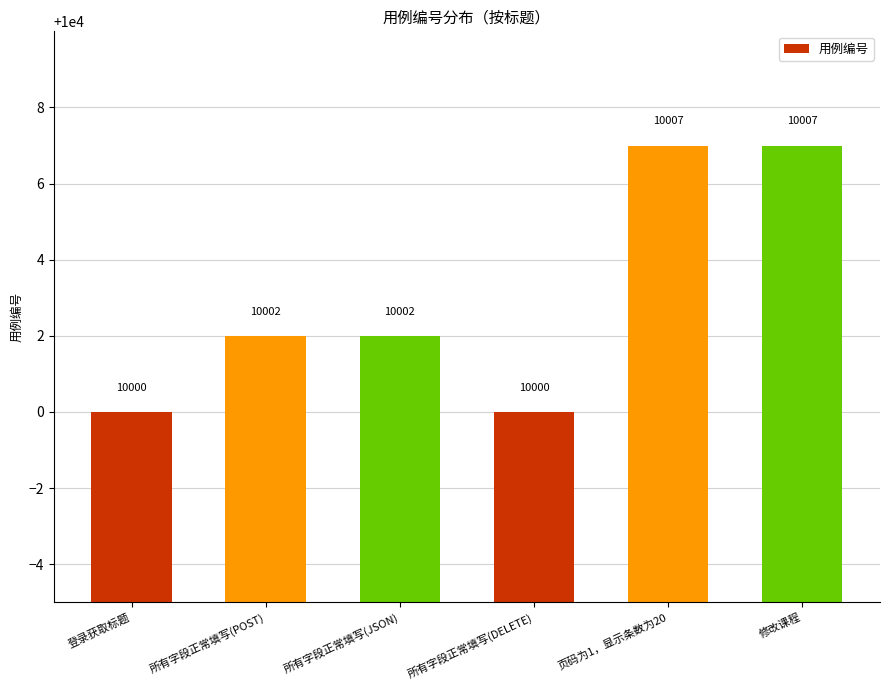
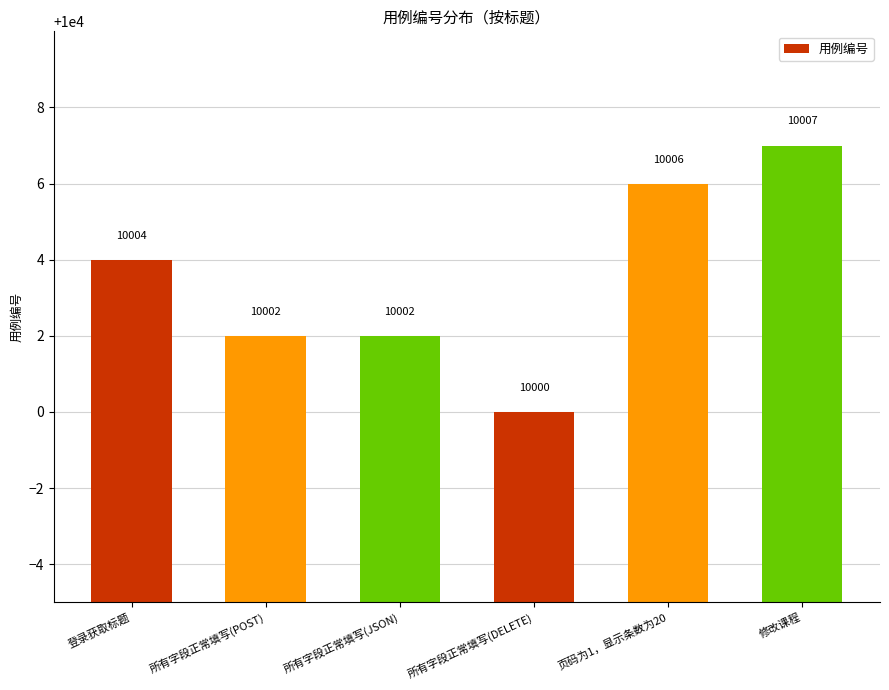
  {
-   "登录获取标题": 10000,
+   "登录获取标题": 10004,
    "所有字段正常填写(POST)": 10002,
    "所有字段正常填写(JSON)": 10002,
    "所有字段正常填写(DELETE)": 10000,
-   "页码为1，显示条数为20": 10007,
+   "页码为1，显示条数为20": 10006,
    "修改课程": 10007
  }
